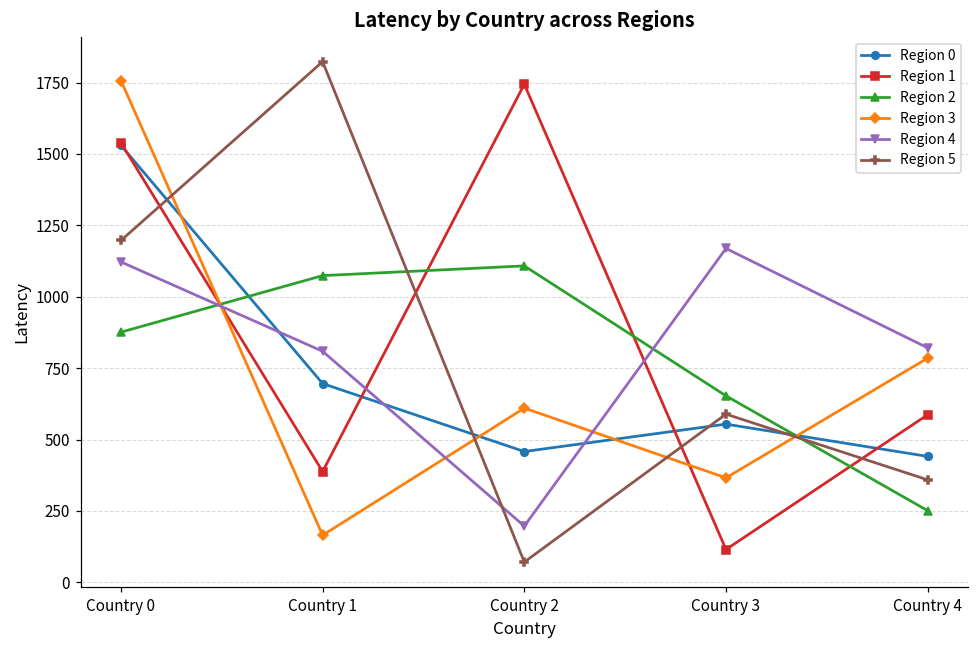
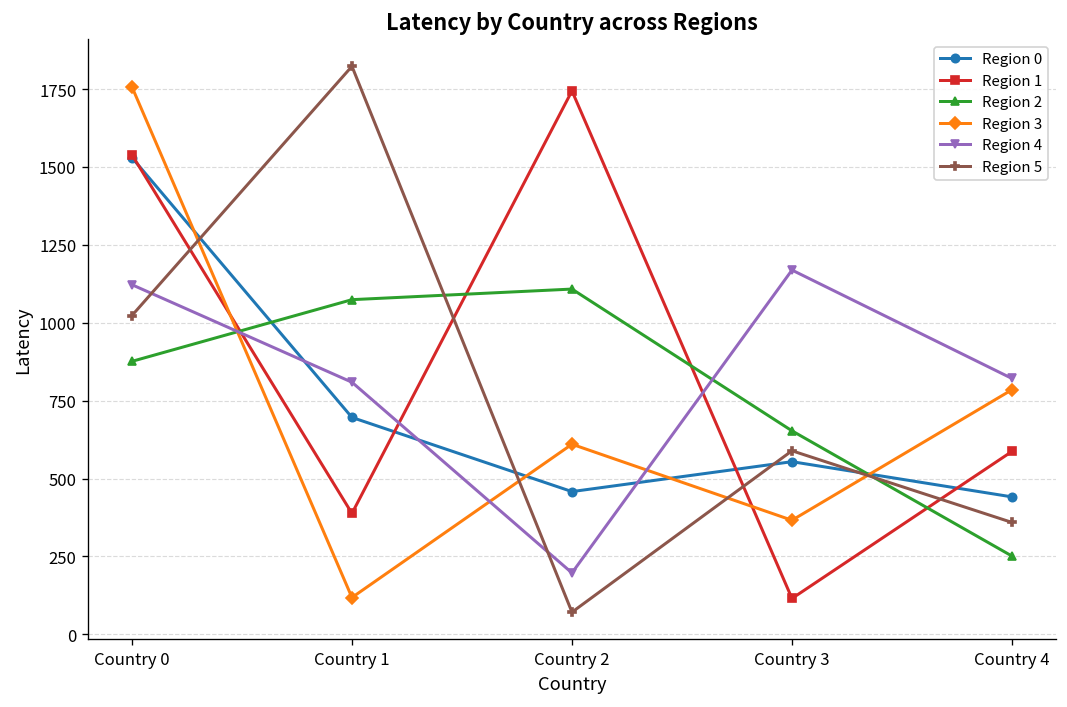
  {
    "Region 0": {
      "Country 1": 700,
      "Country 2": 460,
      "Country 3": 550,
      "Country 4": 440
    },
    "Region 1": {
      "Country 1": 390,
      "Country 2": 1740,
      "Country 3": 120,
      "Country 4": 590
    },
    "Region 2": {
      "Country 0": 880,
      "Country 1": 1070,
      "Country 2": 1110,
      "Country 3": 650,
      "Country 4": 250
    },
    "Region 3": {
      "Country 0": 1760,
-     "Country 1": 170,
+     "Country 1": 120,
      "Country 2": 610,
      "Country 3": 370,
      "Country 4": 790
    },
    "Region 4": {
      "Country 0": 1120,
      "Country 1": 810,
      "Country 2": 200,
      "Country 3": 1170,
      "Country 4": 820
    },
    "Region 5": {
-     "Country 0": 1200,
+     "Country 0": 1020,
      "Country 1": 1820,
      "Country 2": 70,
      "Country 3": 590,
      "Country 4": 360
    }
  }
